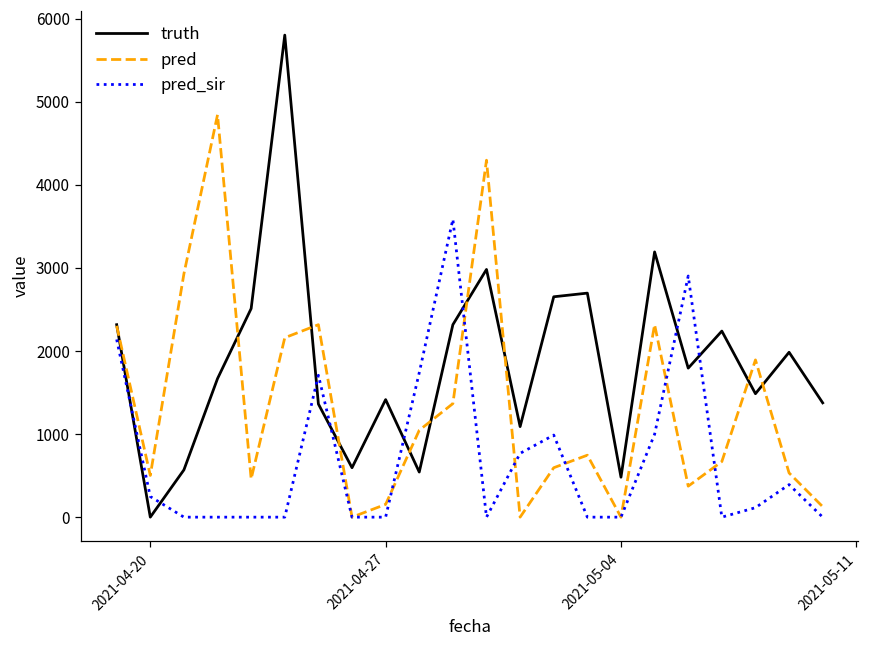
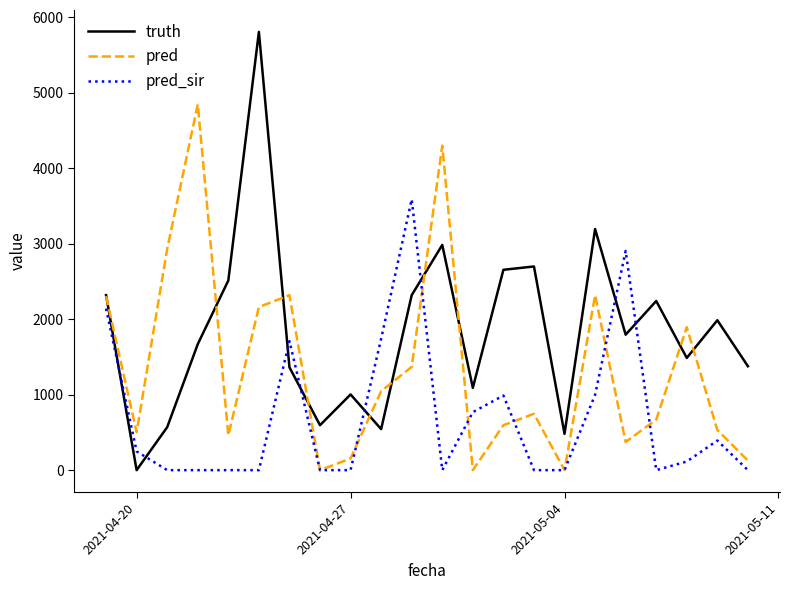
  {
    "truth": {
      "2021-04-20": 0,
-     "2021-04-27": 1400,
+     "2021-04-27": 1000,
      "2021-05-04": 500
    },
    "pred": {
      "2021-04-20": 500,
      "2021-04-27": 200
    },
    "pred_sir": {
      "2021-04-20": 200,
      "2021-04-27": 0
    }
  }
